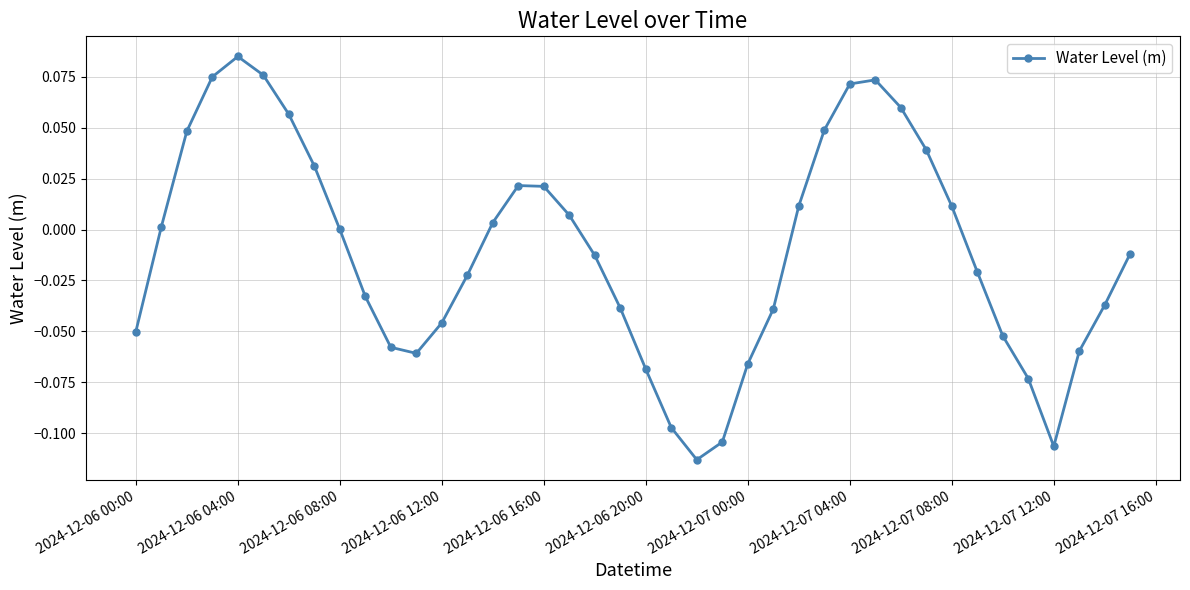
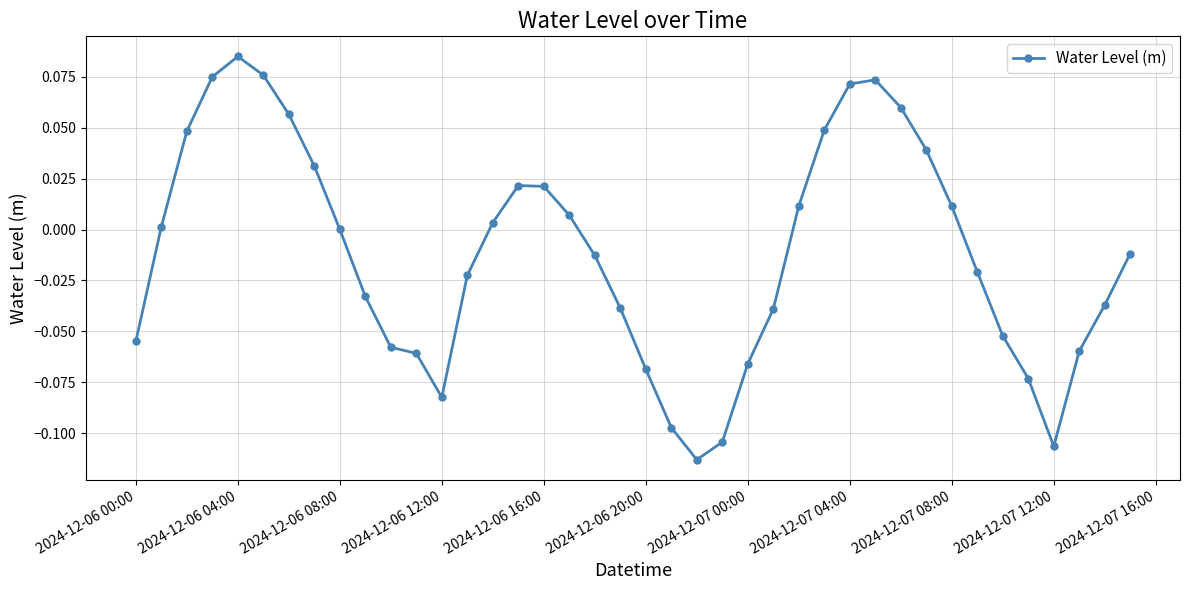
  {
-   "2024-12-06 00:00": -0.050,
+   "2024-12-06 00:00": -0.055,
    "2024-12-06 04:00": 0.085,
    "2024-12-06 08:00": 0.000,
-   "2024-12-06 12:00": -0.046,
+   "2024-12-06 12:00": -0.082,
    "2024-12-06 16:00": 0.021,
    "2024-12-06 20:00": -0.069,
    "2024-12-07 00:00": -0.066,
    "2024-12-07 04:00": 0.071,
    "2024-12-07 08:00": 0.011,
    "2024-12-07 12:00": -0.107
  }
